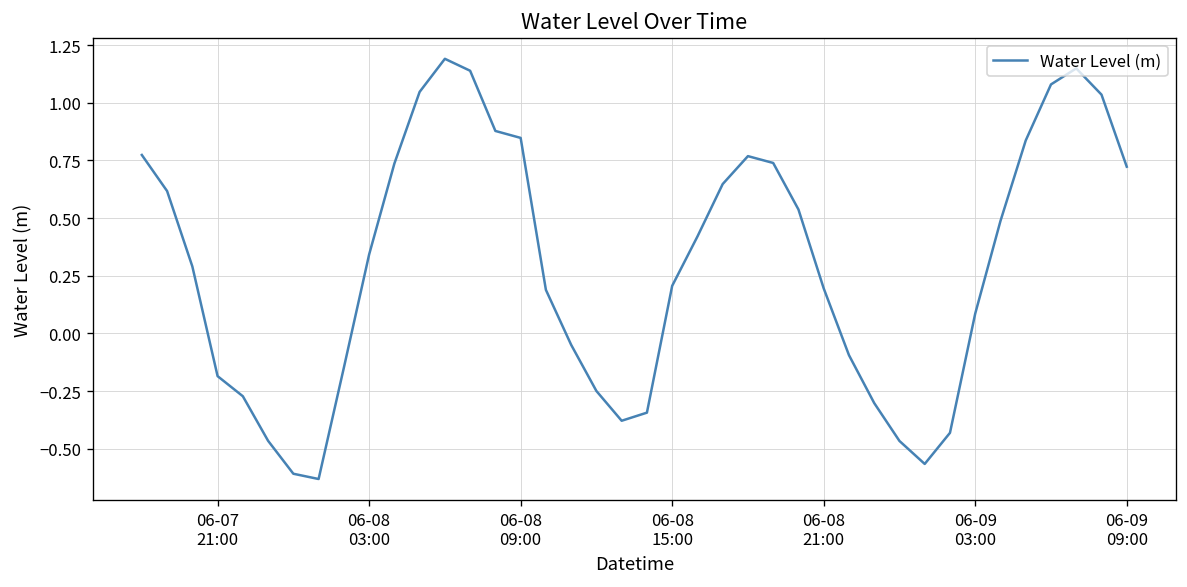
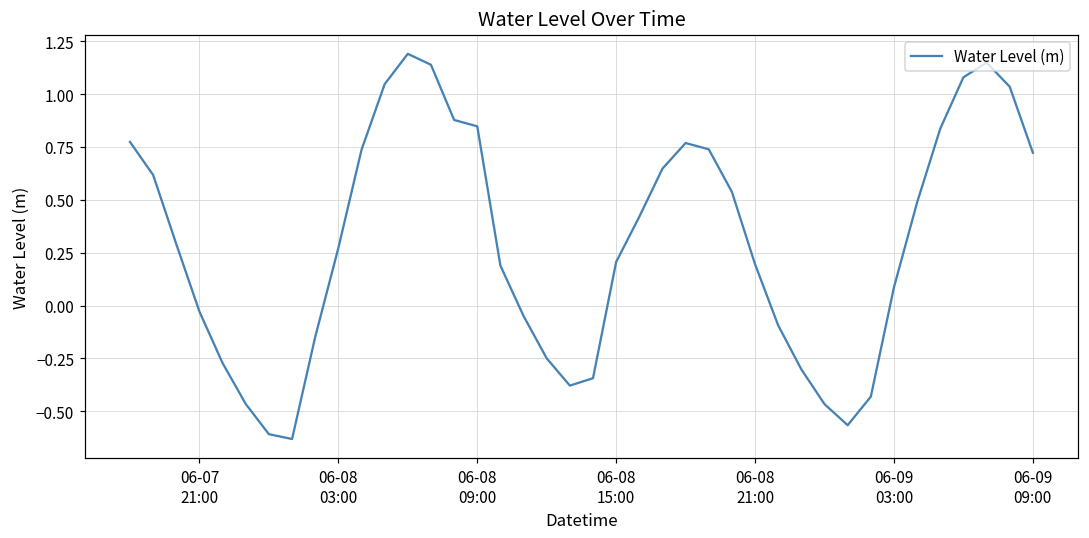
  {
-   "06-07 21:00": -0.19,
-   "06-08 03:00": 0.34,
+   "06-07 21:00": -0.03,
+   "06-08 03:00": 0.27,
    "06-08 09:00": 0.85,
    "06-08 15:00": 0.21,
    "06-08 21:00": 0.20,
    "06-09 03:00": 0.09,
    "06-09 09:00": 0.72
  }
